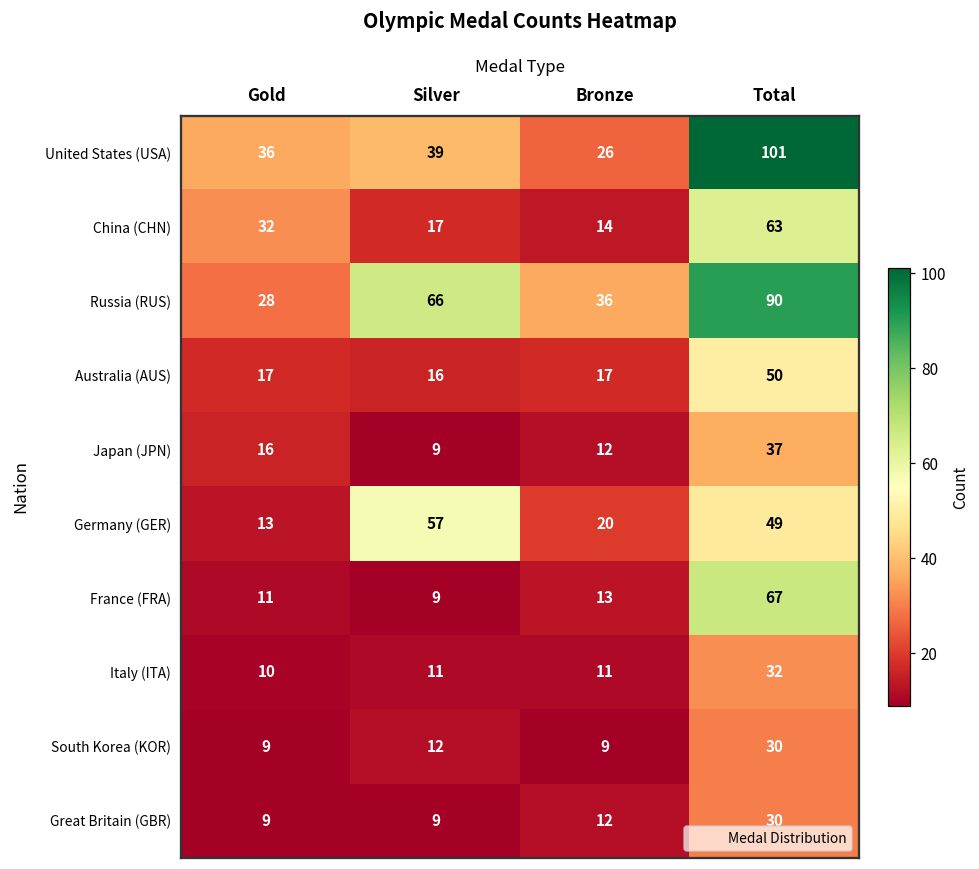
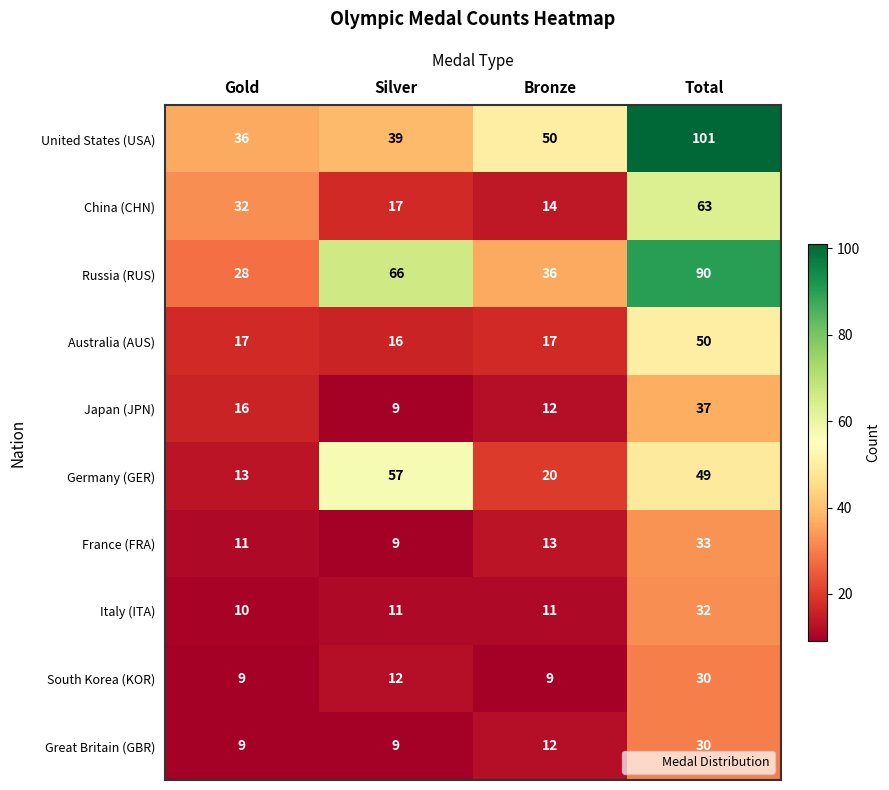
  {
    "United States (USA)": {
      "Gold": 36,
      "Silver": 39,
-     "Bronze": 26,
+     "Bronze": 50,
      "Total": 101
    },
    "China (CHN)": {
      "Gold": 32,
      "Silver": 17,
      "Bronze": 14,
      "Total": 63
    },
    "Russia (RUS)": {
      "Gold": 28,
      "Silver": 66,
      "Bronze": 36,
      "Total": 90
    },
    "Australia (AUS)": {
      "Gold": 17,
      "Silver": 16,
      "Bronze": 17,
      "Total": 50
    },
    "Japan (JPN)": {
      "Gold": 16,
      "Silver": 9,
      "Bronze": 12,
      "Total": 37
    },
    "Germany (GER)": {
      "Gold": 13,
      "Silver": 57,
      "Bronze": 20,
      "Total": 49
    },
    "France (FRA)": {
      "Gold": 11,
      "Silver": 9,
      "Bronze": 13,
-     "Total": 67
+     "Total": 33
    },
    "Italy (ITA)": {
      "Gold": 10,
      "Silver": 11,
      "Bronze": 11,
      "Total": 32
    },
    "South Korea (KOR)": {
      "Gold": 9,
      "Silver": 12,
      "Bronze": 9,
      "Total": 30
    },
    "Great Britain (GBR)": {
      "Gold": 9,
      "Silver": 9,
      "Bronze": 12
    }
  }
